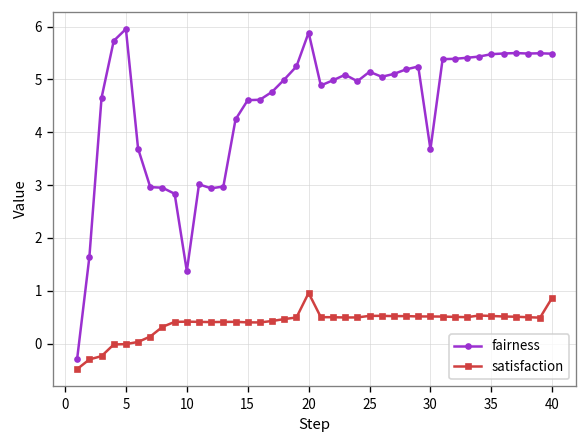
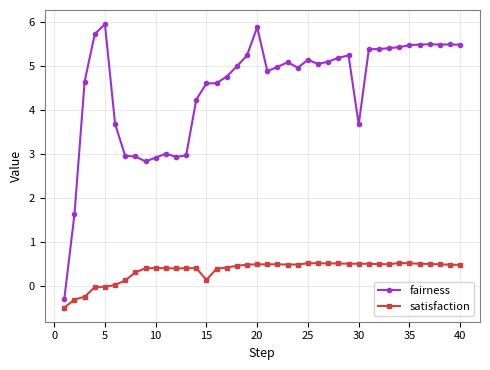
  {
    "fairness": {
      "5": 6.0,
-     "10": 1.4,
+     "10": 2.9,
      "15": 4.6,
      "20": 5.9,
      "25": 5.1,
      "30": 3.7,
      "35": 5.5,
      "40": 5.5
    },
    "satisfaction": {
      "5": 0.0,
      "10": 0.4,
-     "15": 0.4,
-     "20": 1.0,
+     "15": 0.1,
+     "20": 0.5,
      "25": 0.5,
      "30": 0.5,
      "35": 0.5,
-     "40": 0.9
+     "40": 0.5
    }
  }
